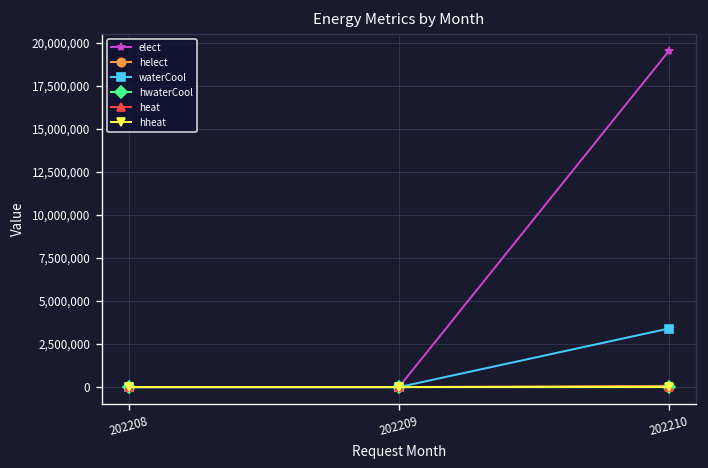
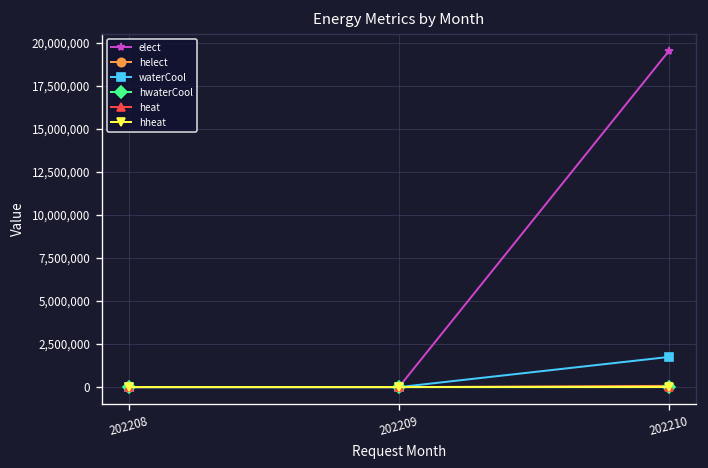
  {
    "elect": {
      "202210": "19,500,000"
    },
    "waterCool": {
-     "202210": "3,400,000"
+     "202210": "1,800,000"
    }
  }
